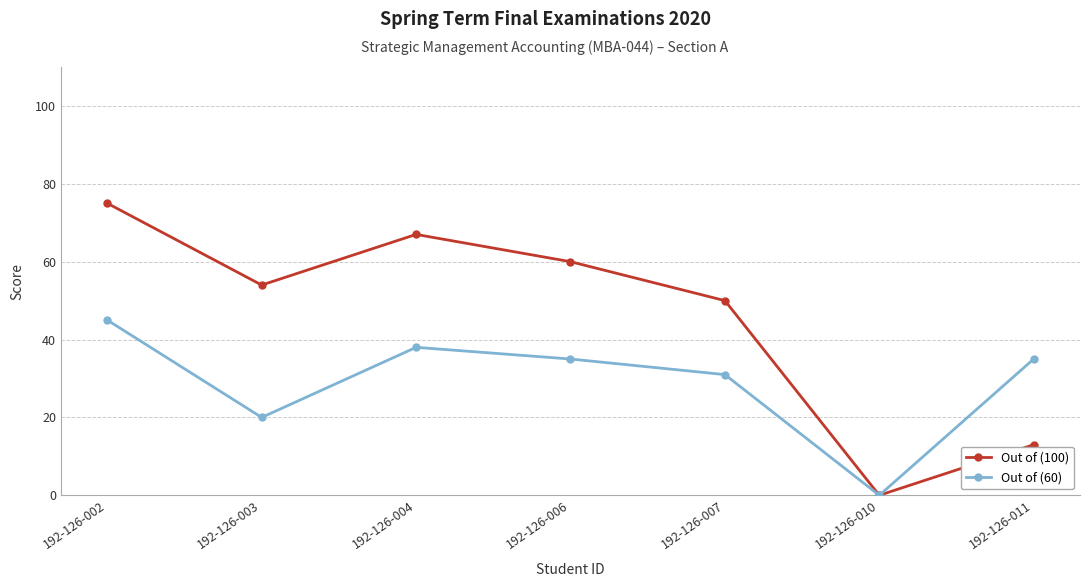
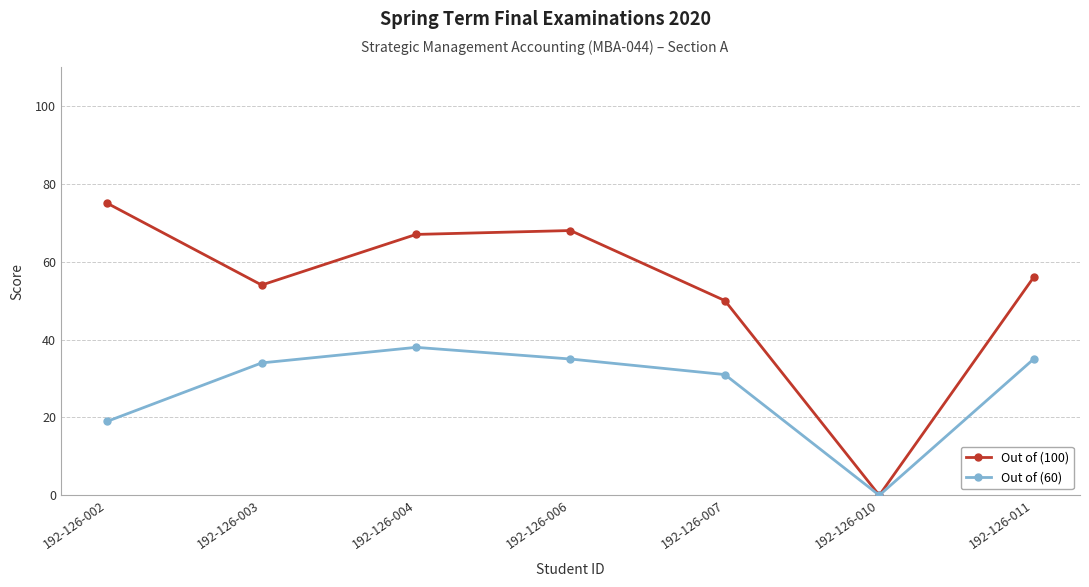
  {
    "Out of (100)": {
      "192-126-002": 75,
      "192-126-003": 54,
      "192-126-004": 67,
-     "192-126-006": 60,
+     "192-126-006": 68,
      "192-126-007": 50,
-     "192-126-011": 13
+     "192-126-011": 56
    },
    "Out of (60)": {
-     "192-126-002": 45,
-     "192-126-003": 20,
+     "192-126-002": 19,
+     "192-126-003": 34,
      "192-126-004": 38,
      "192-126-006": 35,
      "192-126-007": 31,
      "192-126-011": 35
    }
  }
